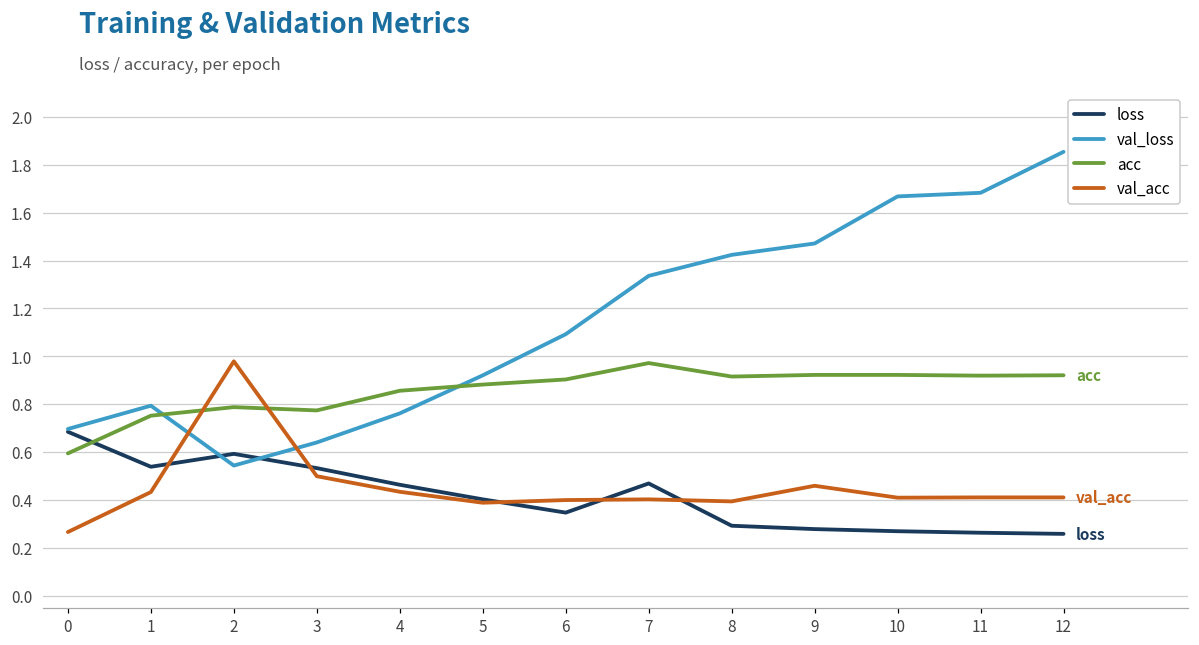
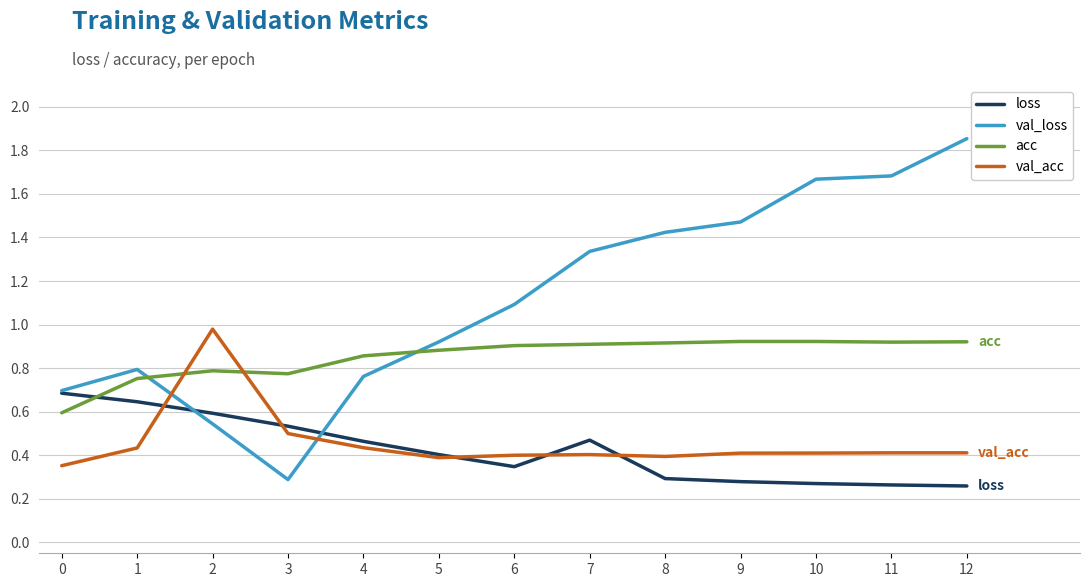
  {
    "loss": {
      "0": 0.69,
-     "1": 0.54,
+     "1": 0.65,
      "2": 0.59,
      "3": 0.53,
      "4": 0.46,
      "5": 0.40,
      "6": 0.35,
      "7": 0.47,
      "8": 0.29,
      "9": 0.28,
      "10": 0.27,
      "11": 0.26,
      "12": 0.26
    },
    "val_loss": {
      "0": 0.70,
      "1": 0.79,
      "2": 0.54,
-     "3": 0.64,
+     "3": 0.29,
      "4": 0.76,
      "5": 0.92,
      "6": 1.09,
      "7": 1.34,
      "8": 1.42,
      "9": 1.47,
      "10": 1.67,
      "11": 1.68,
      "12": 1.85
    },
    "acc": {
      "0": 0.59,
      "1": 0.75,
      "2": 0.79,
      "3": 0.77,
      "4": 0.86,
      "5": 0.88,
      "6": 0.90,
-     "7": 0.97,
+     "7": 0.91,
      "8": 0.92,
      "9": 0.92,
      "10": 0.92,
      "11": 0.92,
      "12": 0.92
    },
    "val_acc": {
-     "0": 0.27,
+     "0": 0.35,
      "1": 0.43,
      "2": 0.98,
      "3": 0.50,
      "4": 0.43,
      "5": 0.39,
      "6": 0.40,
      "7": 0.40,
      "8": 0.39,
-     "9": 0.46,
+     "9": 0.41,
      "10": 0.41,
      "11": 0.41,
      "12": 0.41
    }
  }
